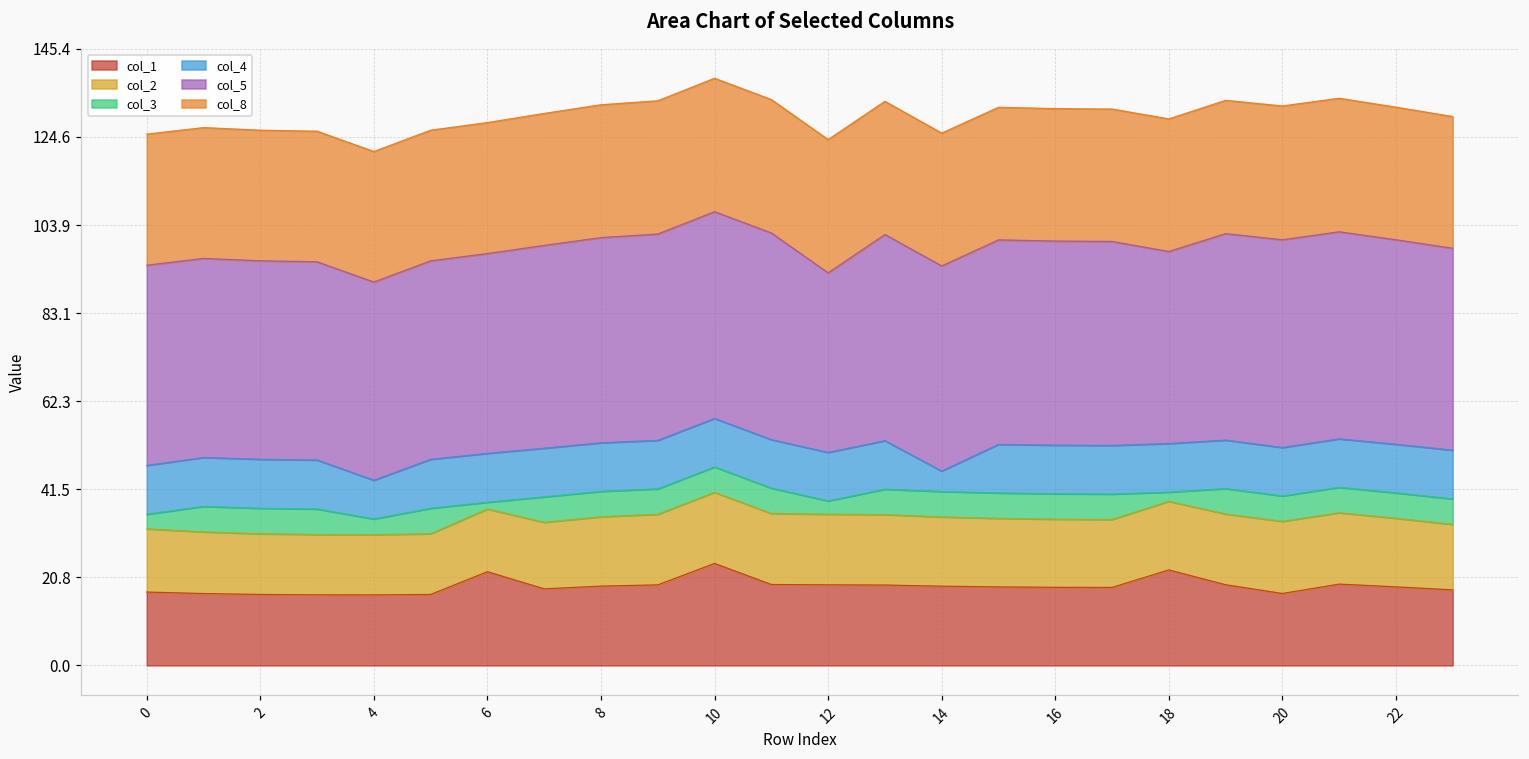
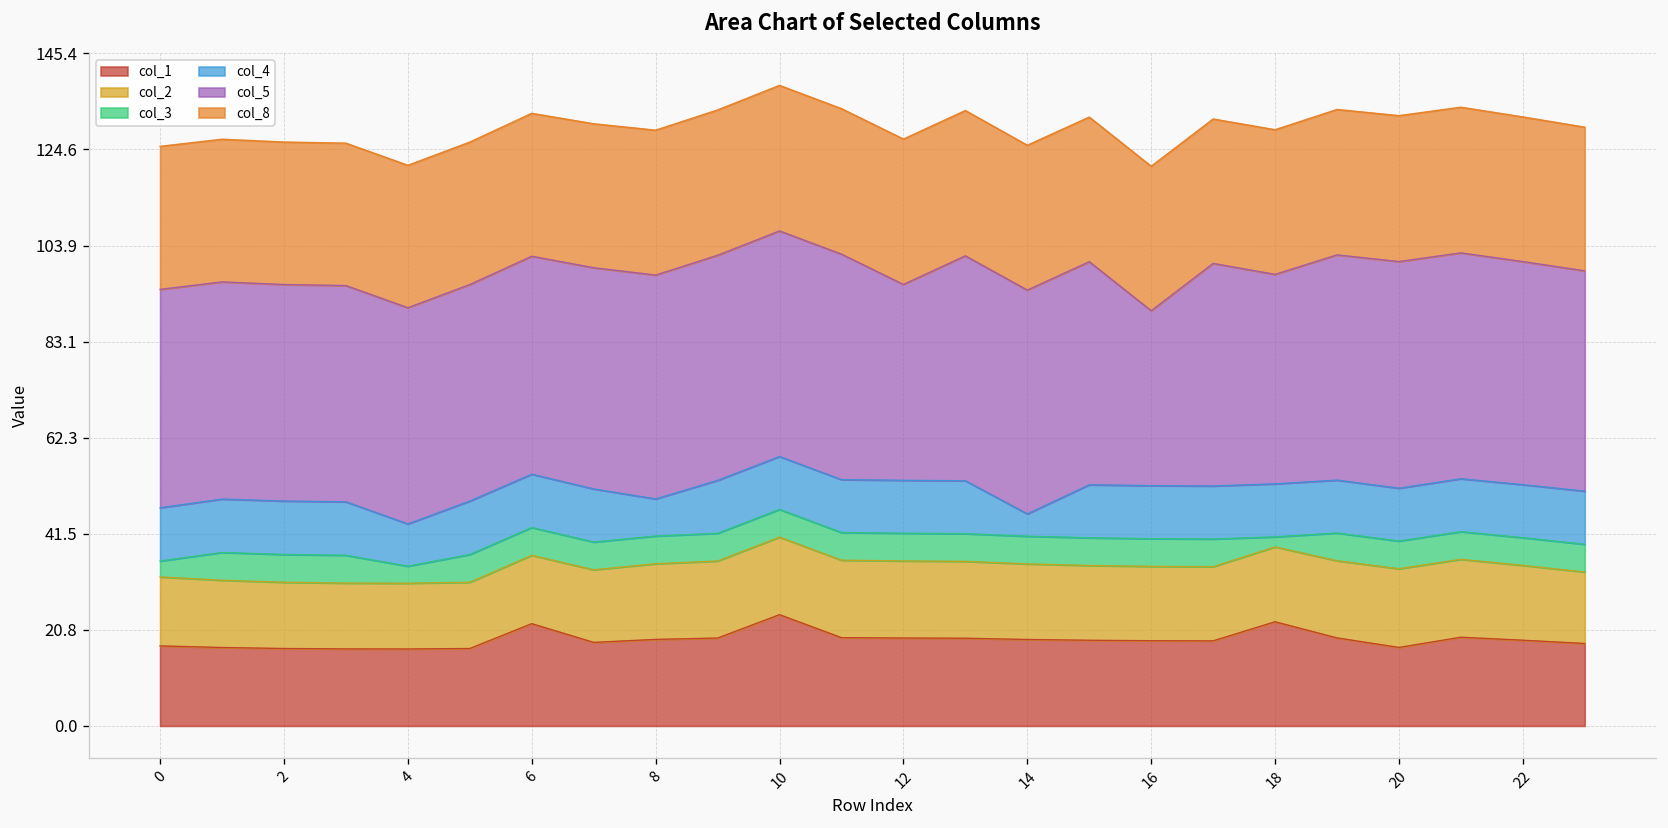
  {
    "col_1": {
      "0": 17,
      "2": 17,
      "4": 17,
      "6": 22,
      "8": 19,
      "10": 24,
      "12": 19,
      "14": 19,
      "16": 18,
      "18": 23,
      "20": 17,
      "22": 19
    },
    "col_3": {
      "0": 3,
      "2": 6,
      "4": 4,
-     "6": 2,
+     "6": 6,
      "8": 6,
      "10": 6,
-     "12": 3,
+     "12": 6,
      "14": 6,
      "16": 6,
      "18": 2,
      "20": 6,
      "22": 6
    },
    "col_4": {
      "0": 12,
      "2": 12,
      "4": 9,
      "6": 12,
-     "8": 11,
+     "8": 8,
      "10": 11,
      "12": 11,
      "14": 5,
      "16": 11,
      "18": 11,
      "20": 11,
      "22": 11
    },
    "col_5": {
      "0": 47,
      "2": 47,
      "4": 47,
      "6": 47,
      "8": 48,
      "10": 49,
      "12": 42,
      "14": 48,
-     "16": 48,
+     "16": 38,
      "18": 45,
      "20": 49,
      "22": 48
    }
  }
